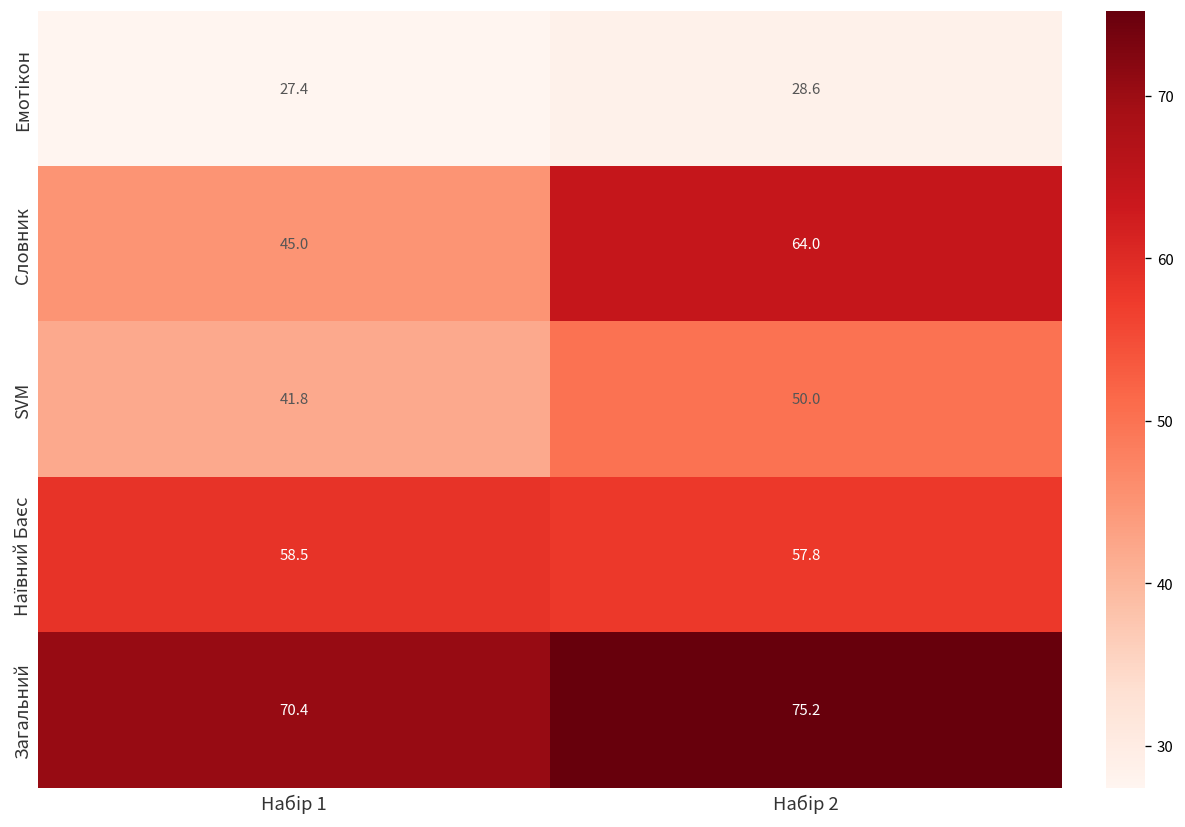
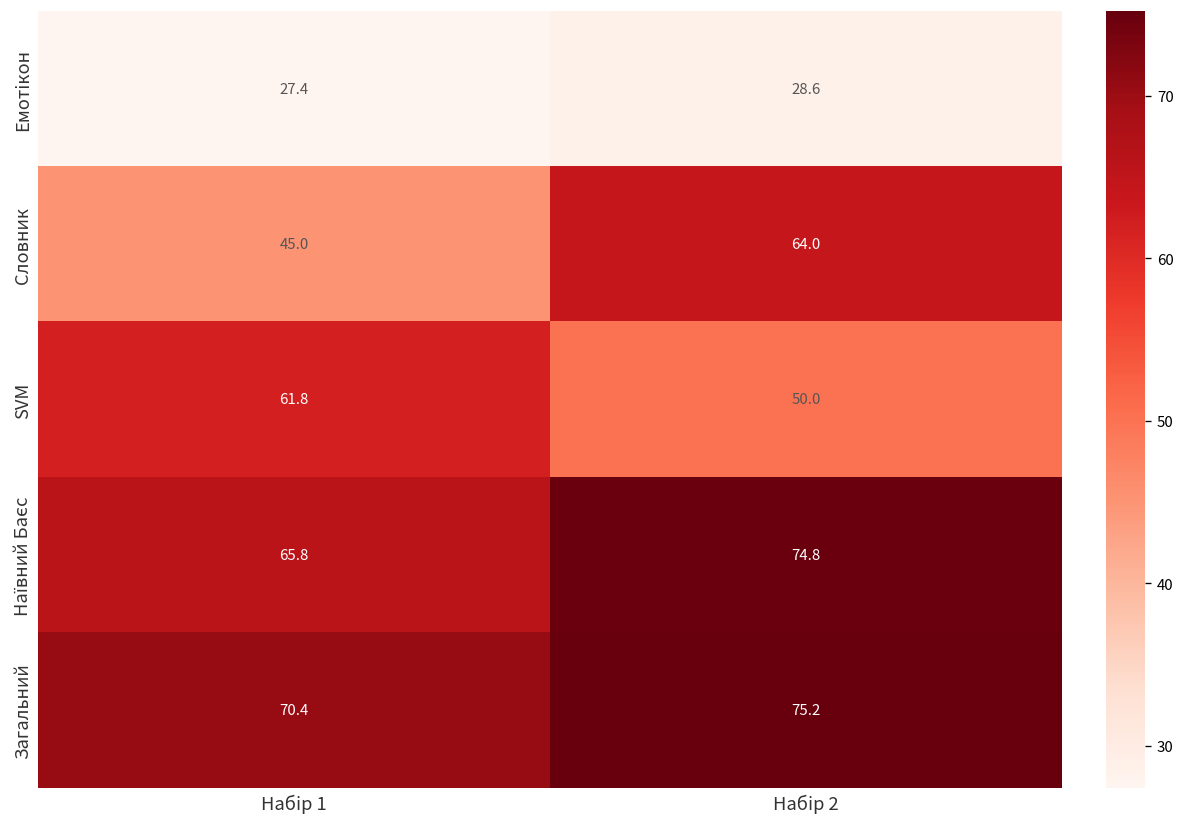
  {
    "Емотікон": {
      "Набір 1": 27.4,
      "Набір 2": 28.6
    },
    "Словник": {
      "Набір 1": 45.0,
      "Набір 2": 64.0
    },
    "SVM": {
-     "Набір 1": 41.8,
+     "Набір 1": 61.8,
      "Набір 2": 50.0
    },
    "Наївний Баєс": {
-     "Набір 1": 58.5,
-     "Набір 2": 57.8
+     "Набір 1": 65.8,
+     "Набір 2": 74.8
    },
    "Загальний": {
      "Набір 1": 70.4,
      "Набір 2": 75.2
    }
  }
